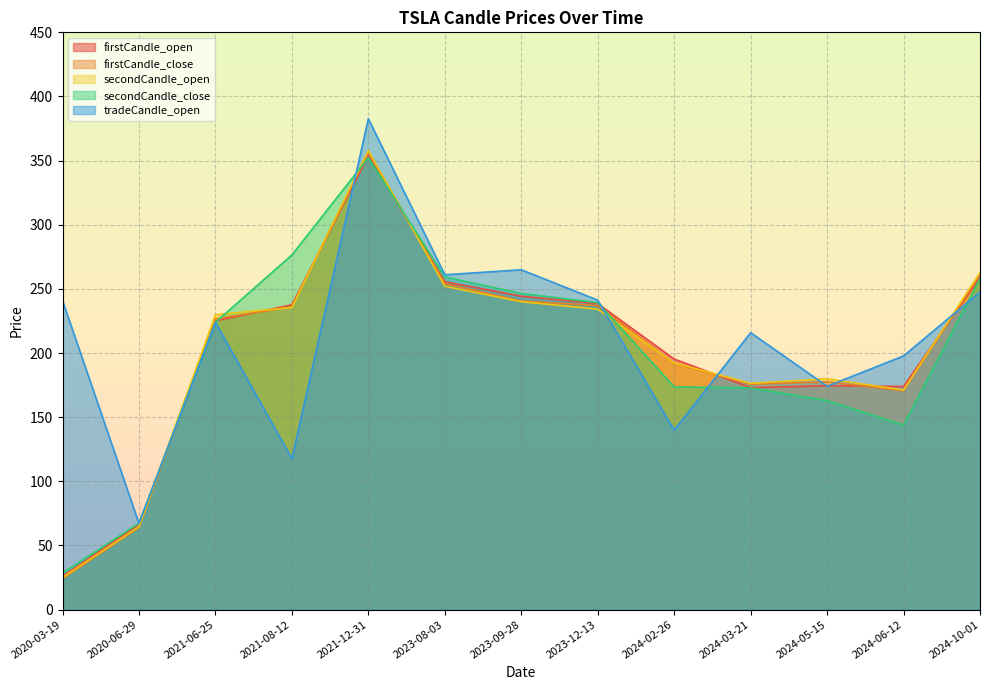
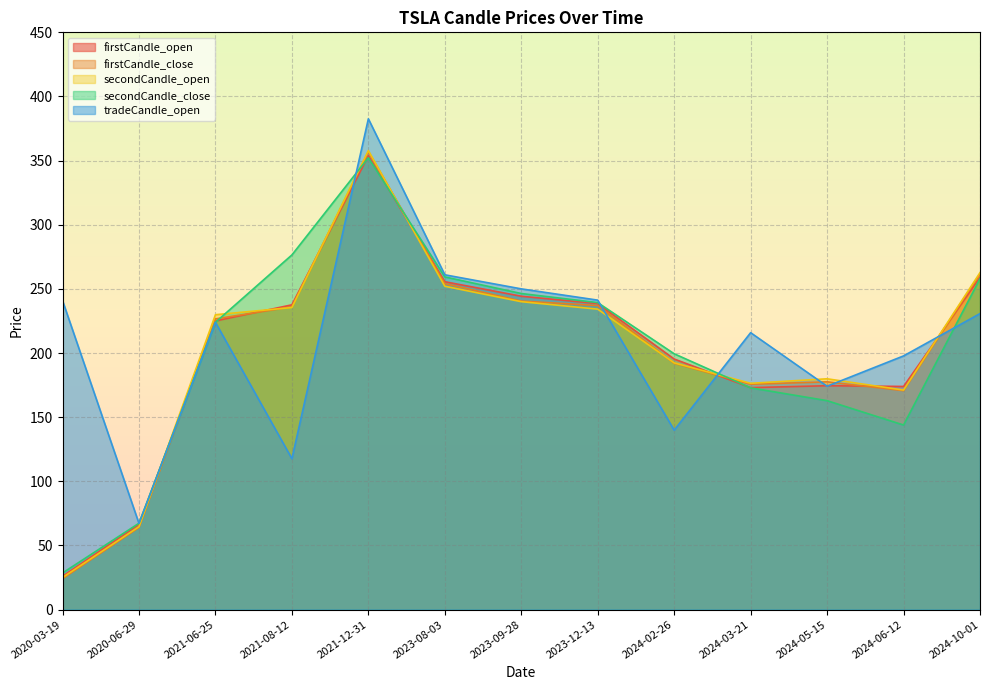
  {
    "secondCandle_close": {
      "2020-03-19": 29,
      "2021-08-12": 276,
      "2023-09-28": 246,
-     "2024-02-26": 174,
+     "2024-02-26": 199,
      "2024-05-15": 163,
      "2024-06-12": 144
    },
    "tradeCandle_open": {
      "2020-03-19": 241,
      "2021-08-12": 118,
      "2021-12-31": 383,
-     "2023-09-28": 265,
+     "2023-09-28": 250,
      "2024-02-26": 140,
      "2024-03-21": 216,
      "2024-06-12": 198,
-     "2024-10-01": 248
+     "2024-10-01": 231
    }
  }
